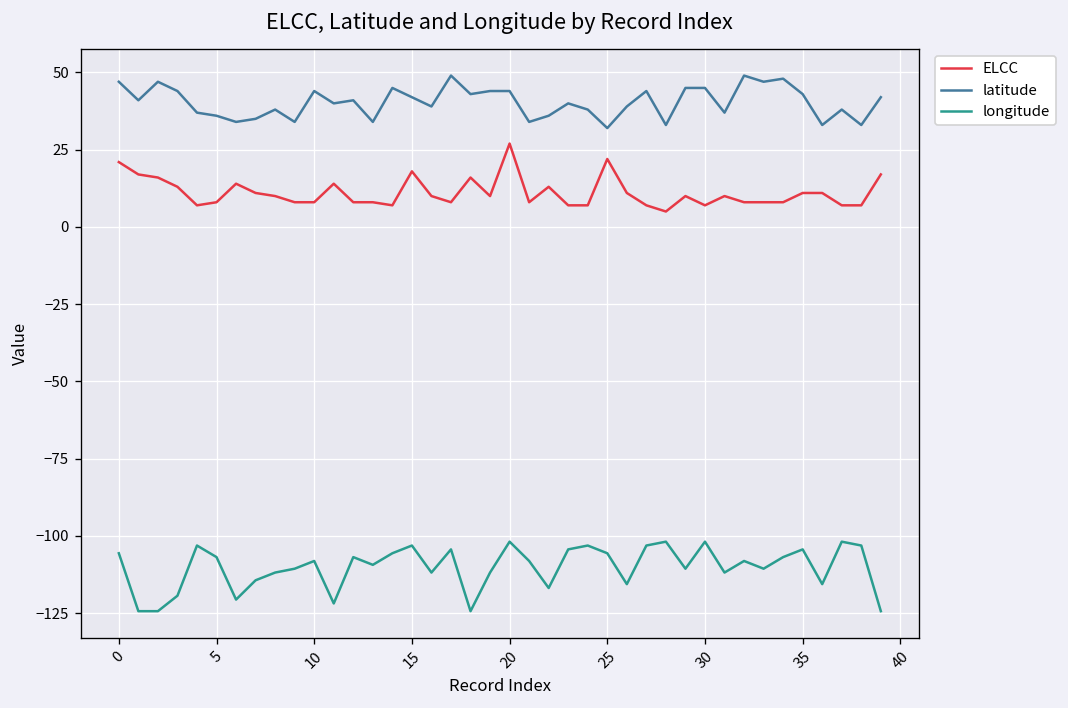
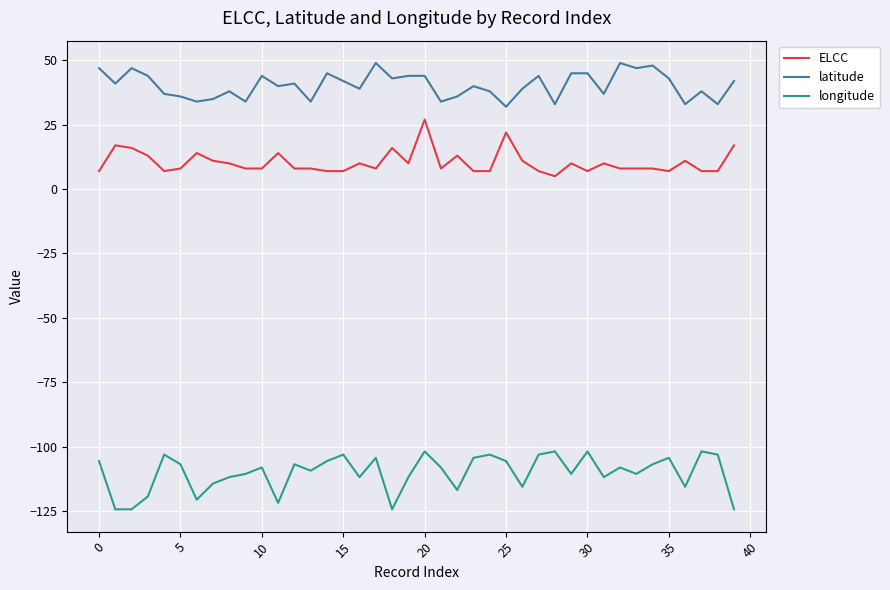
  {
    "ELCC": {
-     "0": 21,
+     "0": 7,
      "5": 8,
      "10": 8,
-     "15": 18,
+     "15": 7,
      "20": 27,
      "25": 22,
      "30": 7,
-     "35": 11
+     "35": 7
    }
  }
